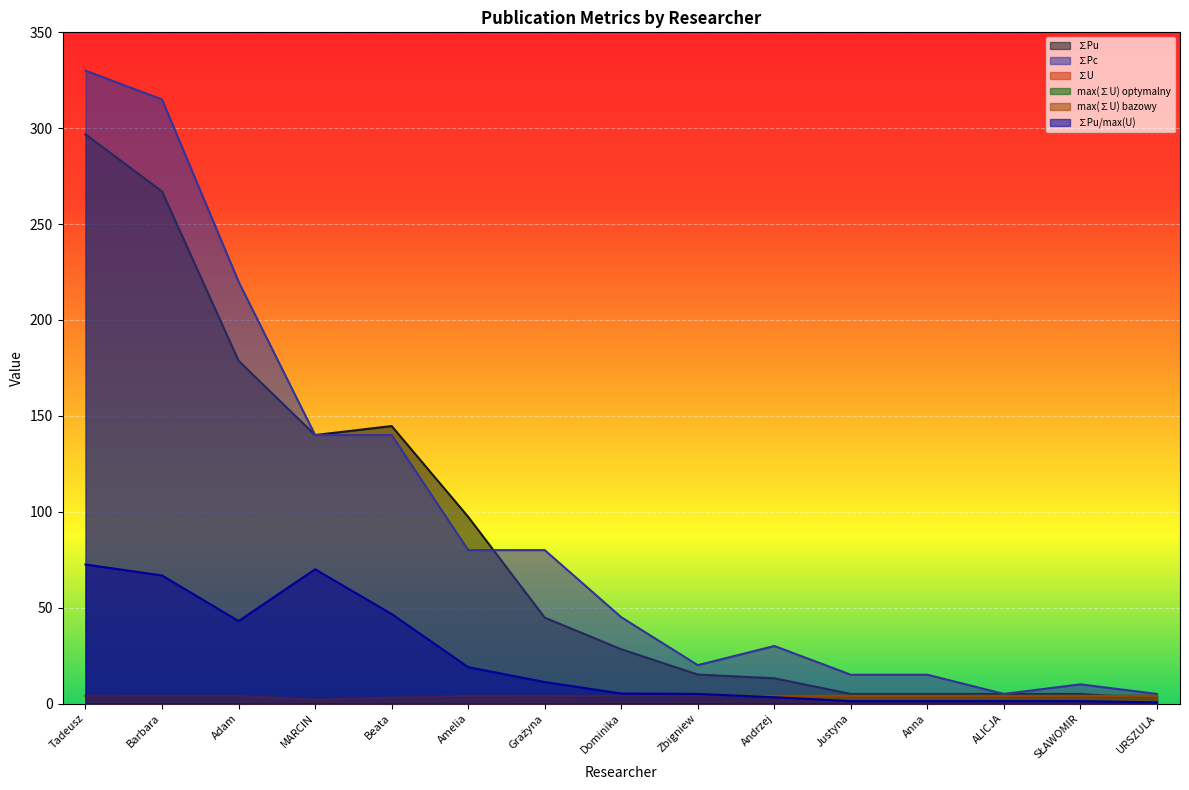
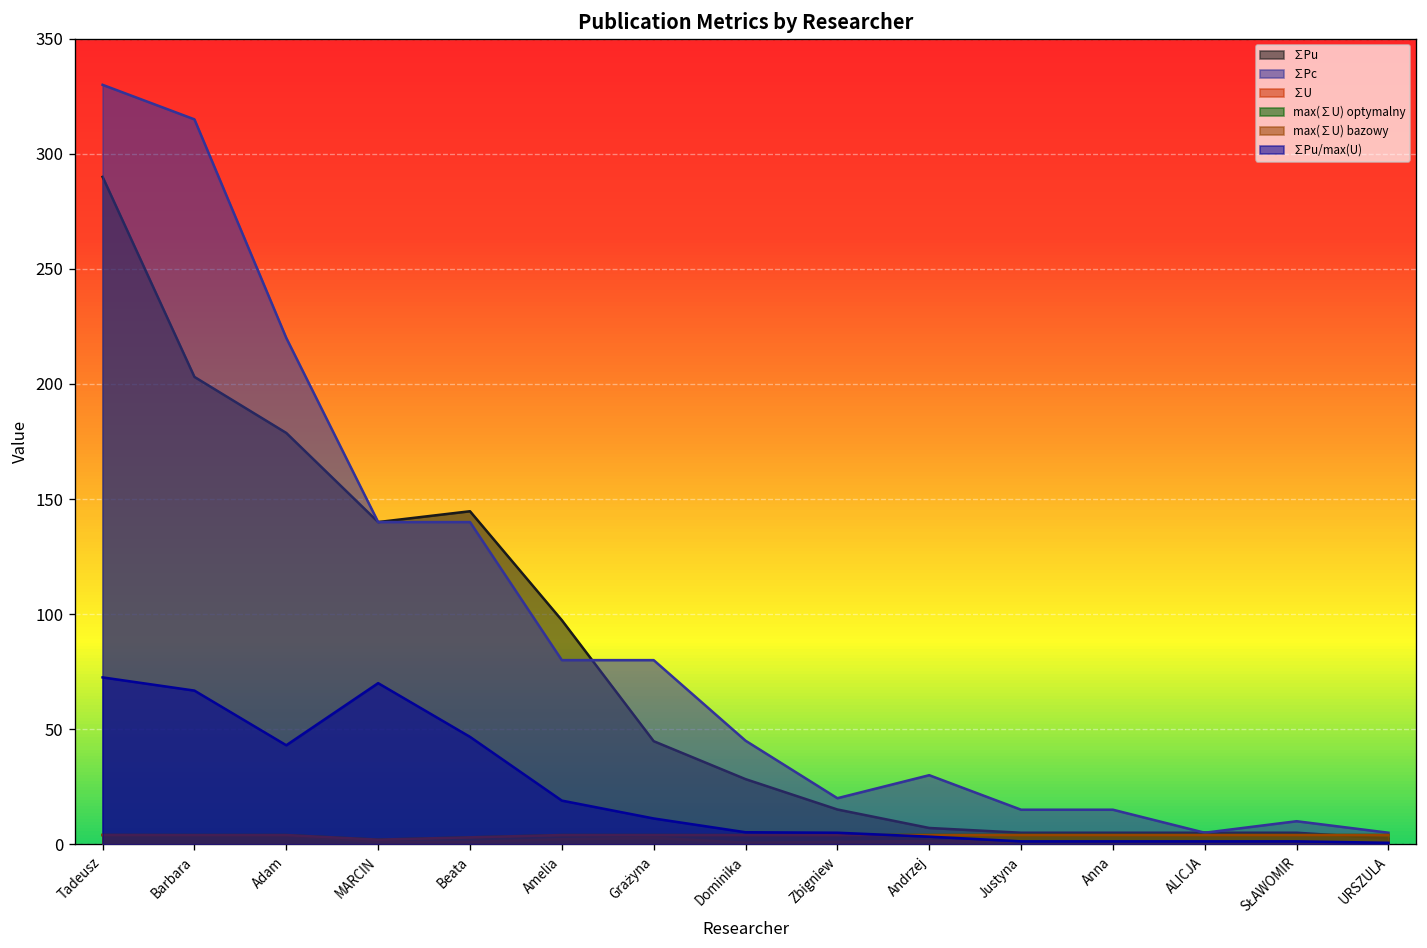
  {
    "∑Pu": {
-     "Tadeusz": 297,
-     "Barbara": 267,
+     "Tadeusz": 290,
+     "Barbara": 203,
      "Adam": 179,
      "Beata": 145,
      "Amelia": 97,
      "Grażyna": 45,
      "Dominika": 28,
      "Zbigniew": 15,
-     "Andrzej": 13,
+     "Andrzej": 7,
      "URSZULA": 3
    }
  }
